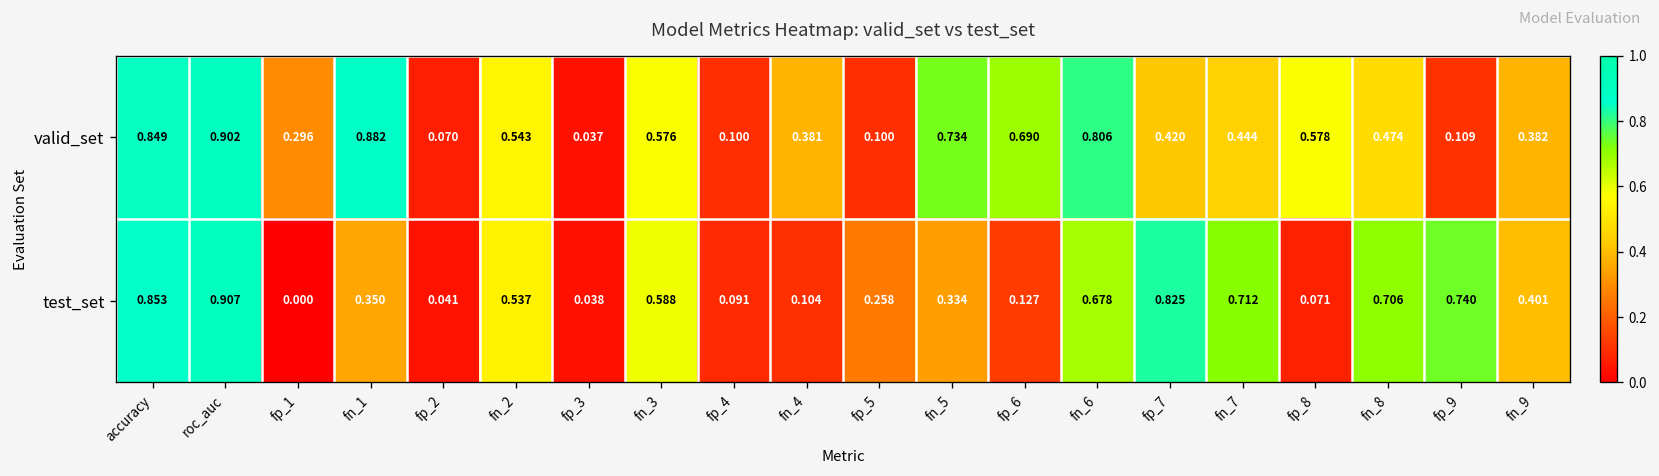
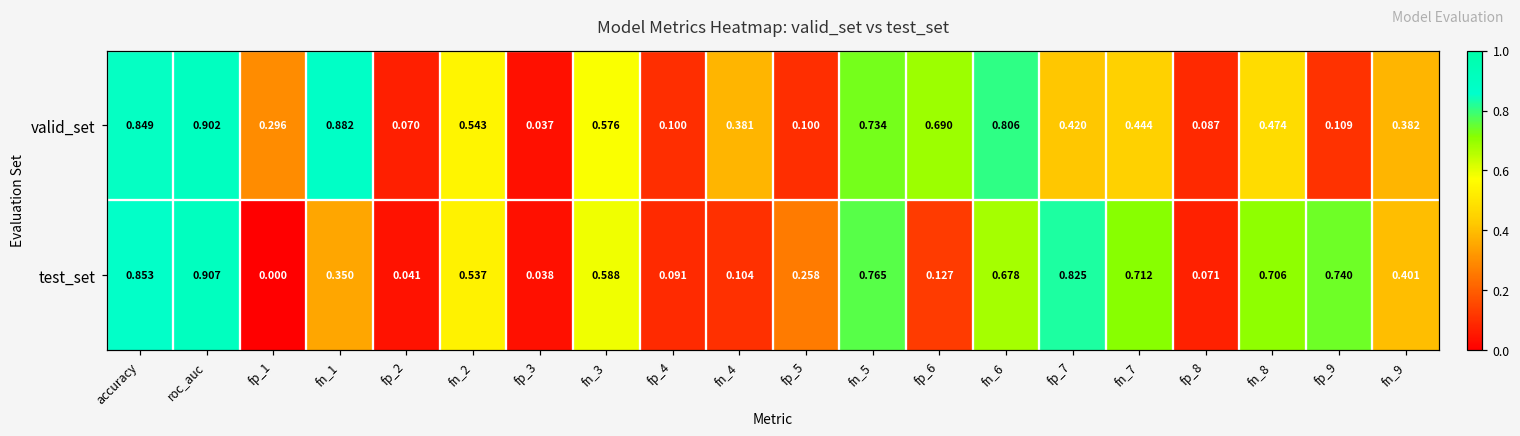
  {
    "valid_set": {
      "accuracy": 0.849,
      "roc_auc": 0.902,
      "fp_1": 0.296,
      "fn_1": 0.882,
      "fp_2": 0.070,
      "fn_2": 0.543,
      "fp_3": 0.037,
      "fn_3": 0.576,
      "fp_4": 0.100,
      "fn_4": 0.381,
      "fp_5": 0.100,
      "fn_5": 0.734,
      "fp_6": 0.690,
      "fn_6": 0.806,
      "fp_7": 0.420,
      "fn_7": 0.444,
-     "fp_8": 0.578,
+     "fp_8": 0.087,
      "fn_8": 0.474,
      "fp_9": 0.109,
      "fn_9": 0.382
    },
    "test_set": {
      "accuracy": 0.853,
      "roc_auc": 0.907,
      "fp_1": 0.000,
      "fn_1": 0.350,
      "fp_2": 0.041,
      "fn_2": 0.537,
      "fp_3": 0.038,
      "fn_3": 0.588,
      "fp_4": 0.091,
      "fn_4": 0.104,
      "fp_5": 0.258,
-     "fn_5": 0.334,
+     "fn_5": 0.765,
      "fp_6": 0.127,
      "fn_6": 0.678,
      "fp_7": 0.825,
      "fn_7": 0.712,
      "fp_8": 0.071,
      "fn_8": 0.706,
      "fp_9": 0.740,
      "fn_9": 0.401
    }
  }
